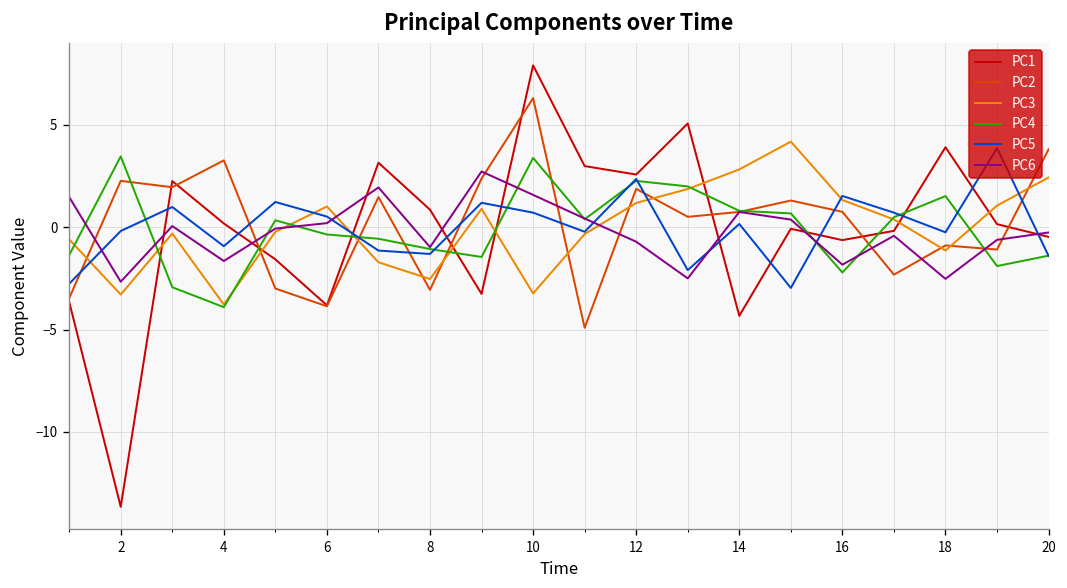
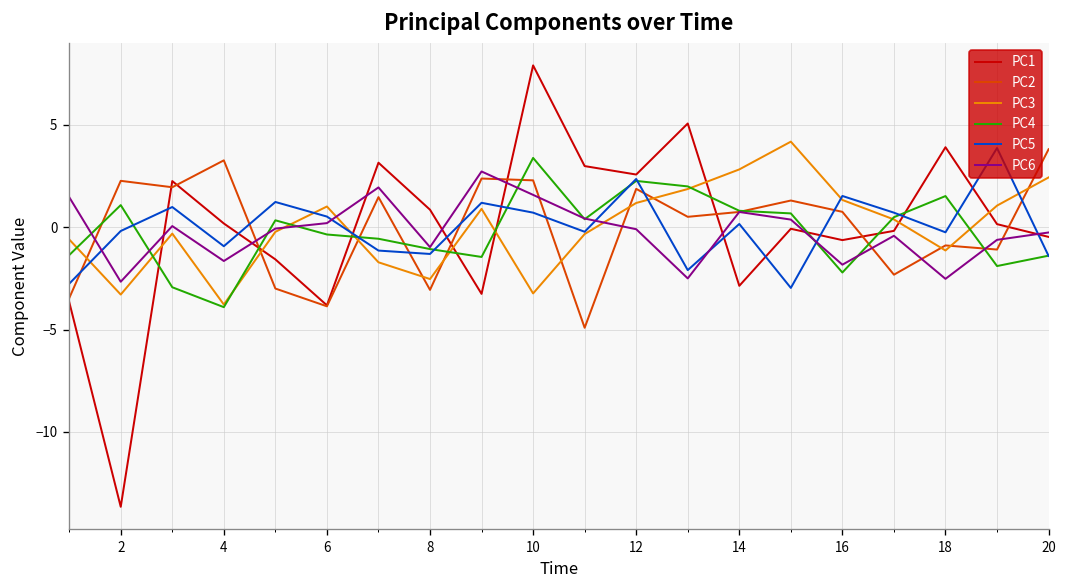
  {
    "PC1": {
      "2": -13.7,
      "4": 0.2,
      "8": 0.9,
      "10": 7.9,
      "12": 2.6,
-     "14": -4.3,
+     "14": -2.9,
      "16": -0.6,
      "18": 3.9,
      "20": -0.5
    },
    "PC2": {
      "2": 2.3,
      "4": 3.3,
      "8": -3.1,
-     "10": 6.3,
+     "10": 2.3,
      "12": 1.9,
      "16": 0.8,
      "18": -0.9,
      "20": 3.8
    },
    "PC3": {
      "2": -3.3,
      "6": 1.0,
      "8": -2.5,
      "10": -3.2,
      "12": 1.2,
      "14": 2.8,
      "16": 1.3,
      "18": -1.1,
      "20": 2.4
    },
    "PC4": {
-     "2": 3.5,
+     "2": 1.1,
      "6": -0.4,
      "10": 3.4,
      "16": -2.2,
      "18": 1.5
    },
    "PC5": {
      "2": -0.2,
      "4": -0.9,
      "6": 0.5,
      "8": -1.3,
      "10": 0.7,
      "14": 0.2,
      "16": 1.5,
      "18": -0.2
    },
    "PC6": {
      "2": -2.7,
      "4": -1.7,
      "6": 0.2,
      "10": 1.6,
-     "12": -0.7,
+     "12": -0.1,
      "16": -1.8,
      "18": -2.5,
      "20": -0.3
    }
  }
